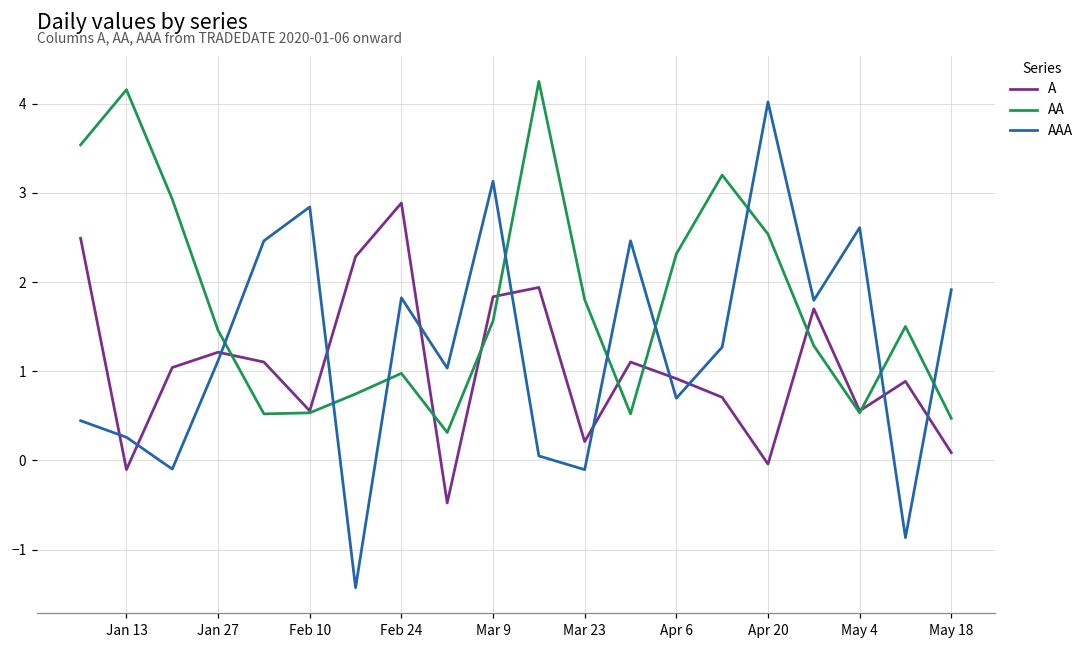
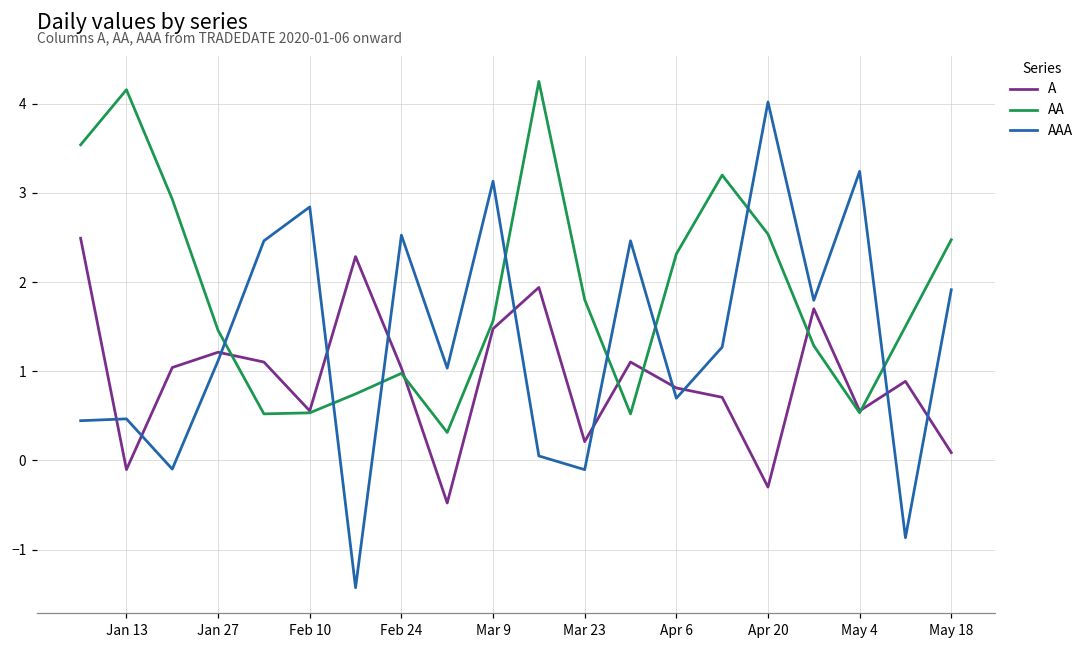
  {
    "A": {
      "Jan 13": -0.1,
      "Jan 27": 1.2,
-     "Feb 24": 2.9,
-     "Mar 9": 1.8,
+     "Feb 24": 1.0,
+     "Mar 9": 1.5,
      "Mar 23": 0.2,
-     "Apr 6": 0.9,
-     "Apr 20": 0.0,
+     "Apr 6": 0.8,
+     "Apr 20": -0.3,
      "May 18": 0.1
    },
    "AA": {
      "Jan 13": 4.2,
      "Jan 27": 1.5,
      "Feb 24": 1.0,
      "Mar 9": 1.6,
      "Mar 23": 1.8,
      "Apr 6": 2.3,
      "Apr 20": 2.5,
-     "May 18": 0.5
+     "May 18": 2.5
    },
    "AAA": {
-     "Jan 13": 0.3,
+     "Jan 13": 0.5,
      "Jan 27": 1.1,
      "Feb 10": 2.8,
-     "Feb 24": 1.8,
+     "Feb 24": 2.5,
      "Mar 9": 3.1,
      "Mar 23": -0.1,
      "Apr 6": 0.7,
      "Apr 20": 4.0,
-     "May 4": 2.6,
+     "May 4": 3.2,
      "May 18": 1.9
    }
  }
